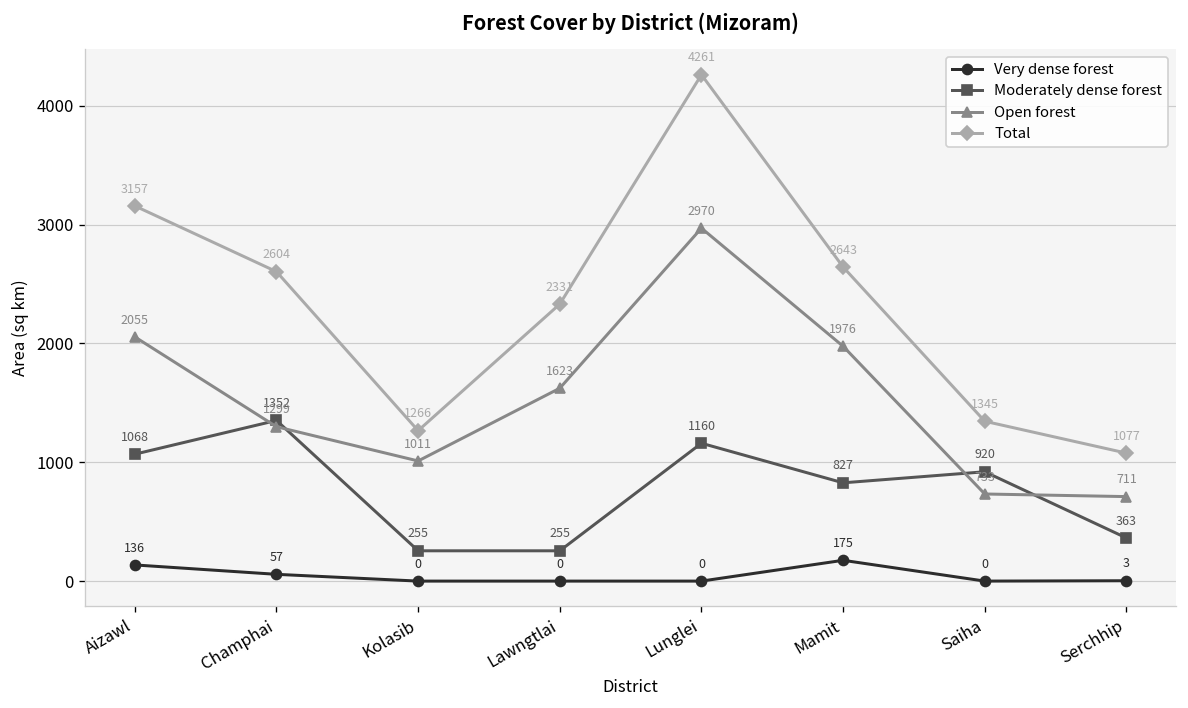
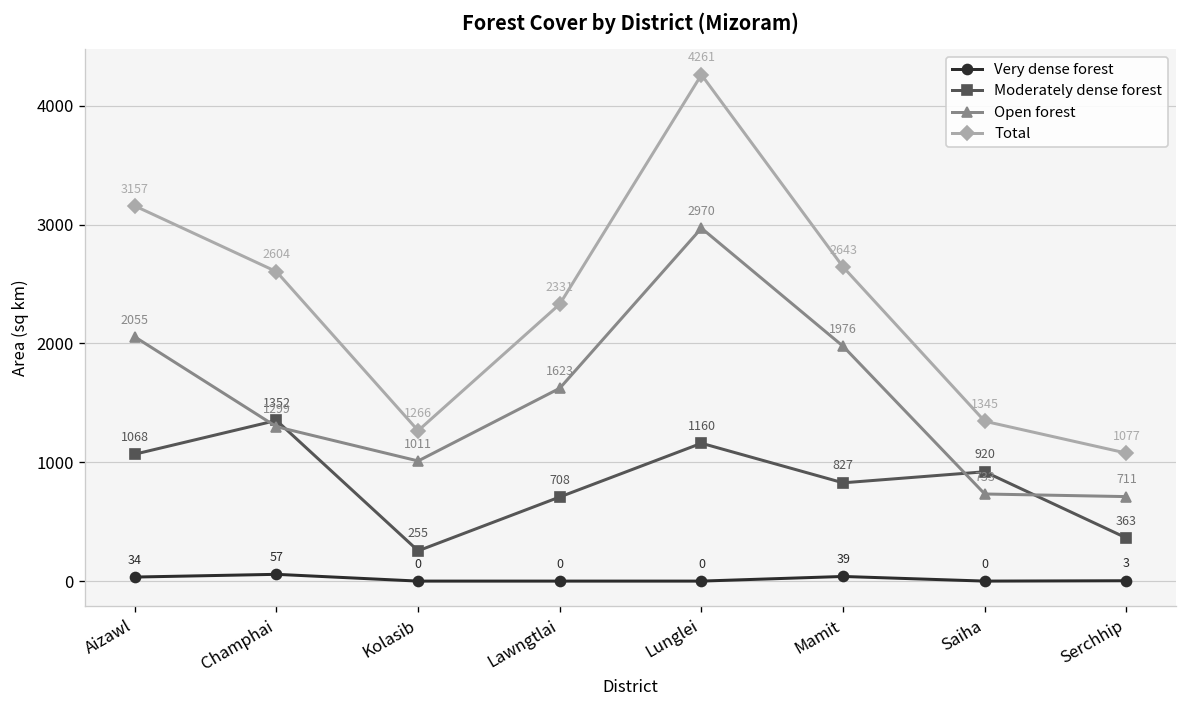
  {
    "Very dense forest": {
-     "Aizawl": 136,
+     "Aizawl": 34,
      "Champhai": 57,
      "Kolasib": 0,
      "Lawngtlai": 0,
      "Lunglei": 0,
-     "Mamit": 175,
+     "Mamit": 39,
      "Saiha": 0,
      "Serchhip": 3
    },
    "Moderately dense forest": {
      "Aizawl": 1068,
      "Kolasib": 255,
-     "Lawngtlai": 255,
+     "Lawngtlai": 708,
      "Lunglei": 1160,
      "Mamit": 827,
      "Saiha": 920,
      "Serchhip": 363
    }
  }
